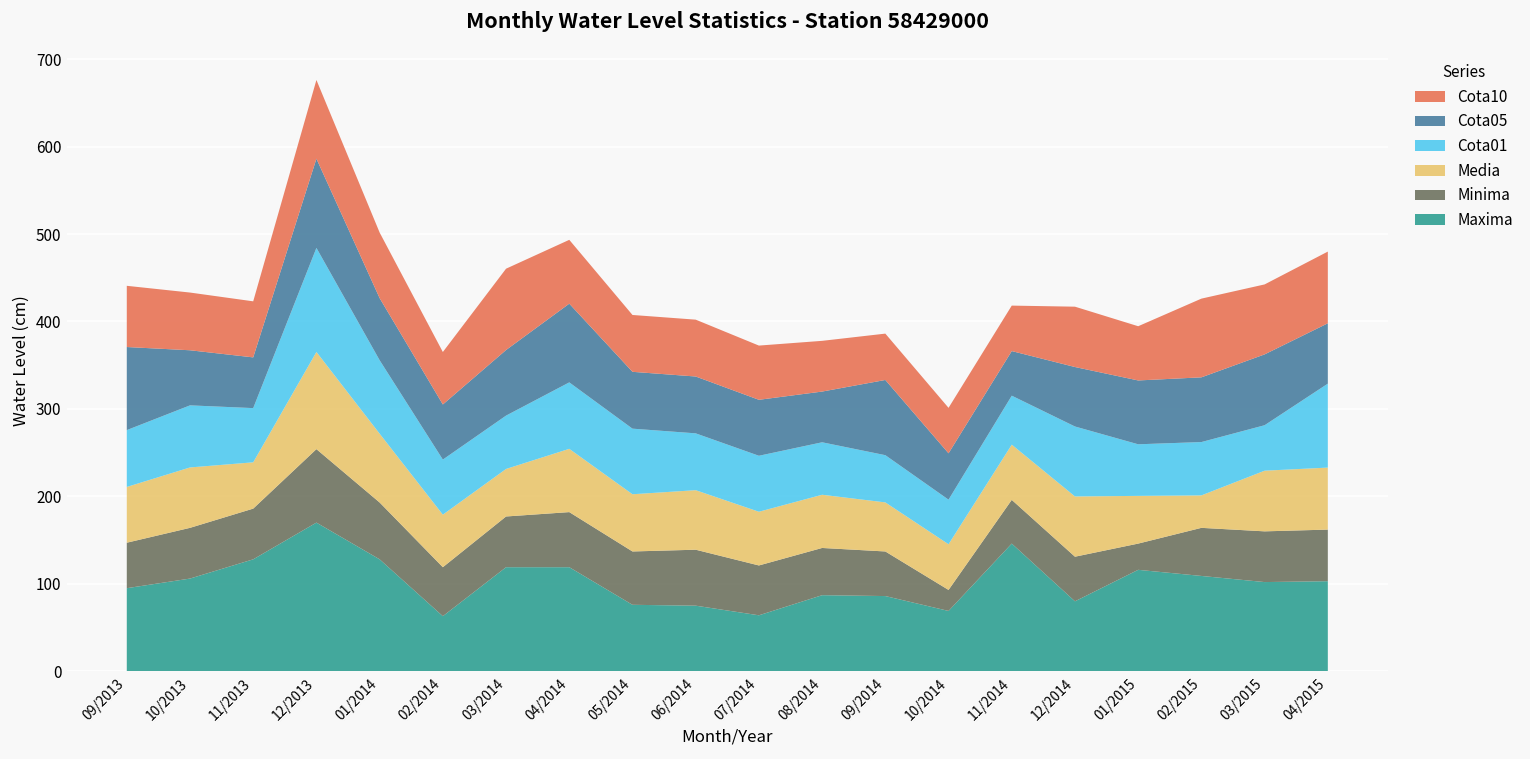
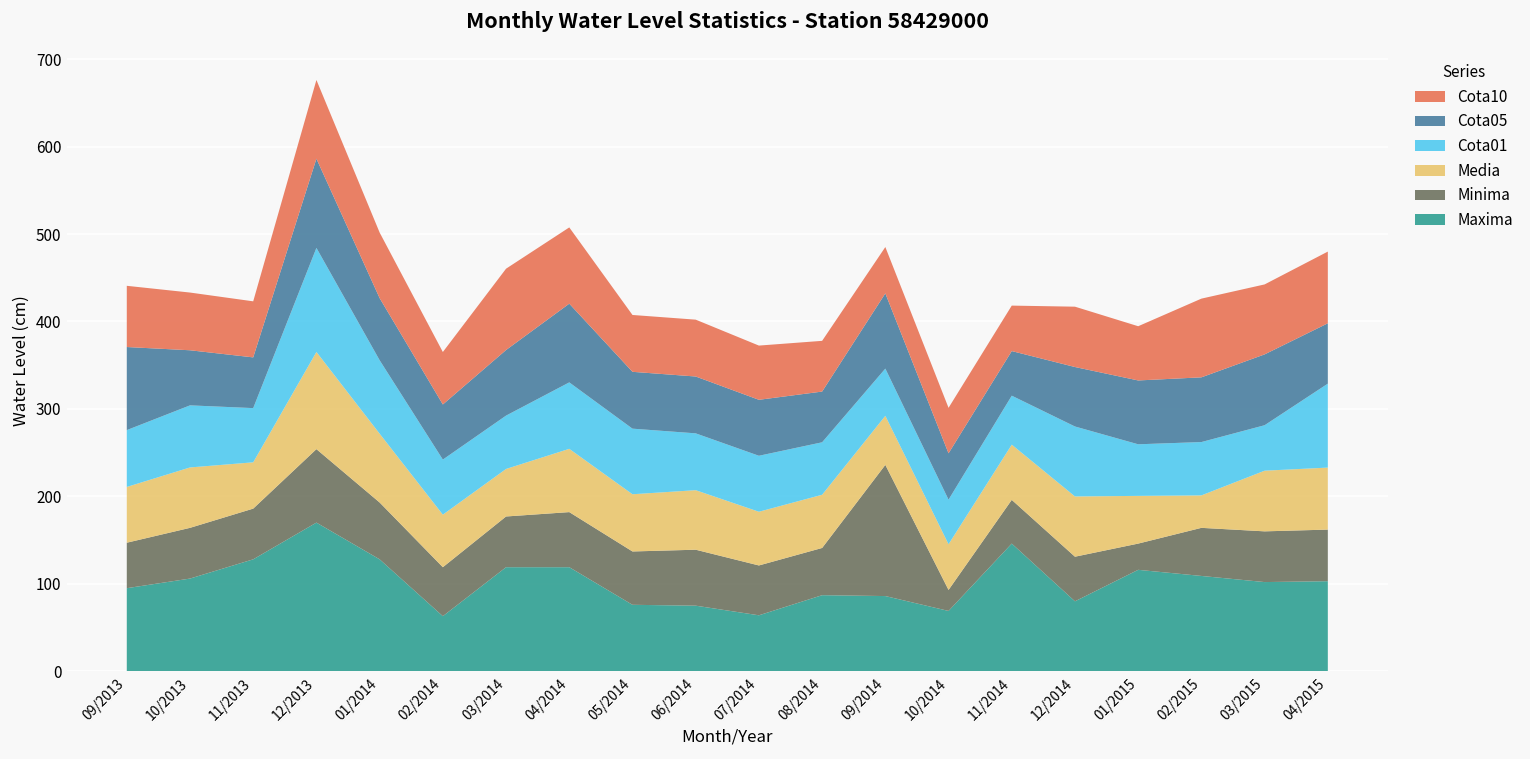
  {
    "Minima": {
      "09/2013": 50,
      "10/2013": 60,
      "11/2013": 60,
      "12/2013": 80,
      "01/2014": 70,
      "02/2014": 60,
      "03/2014": 60,
      "04/2014": 60,
      "05/2014": 60,
      "06/2014": 60,
      "07/2014": 60,
      "08/2014": 50,
-     "09/2014": 50,
+     "09/2014": 150,
      "10/2014": 20,
      "11/2014": 50,
      "12/2014": 50,
      "01/2015": 30,
      "02/2015": 60,
      "03/2015": 60,
      "04/2015": 60
    },
    "Media": {
      "09/2013": 60,
      "10/2013": 70,
      "11/2013": 50,
      "12/2013": 110,
      "01/2014": 80,
      "02/2014": 60,
      "03/2014": 50,
      "04/2014": 70,
      "05/2014": 70,
      "06/2014": 70,
      "07/2014": 60,
      "08/2014": 60,
      "09/2014": 60,
      "10/2014": 50,
      "11/2014": 60,
      "12/2014": 70,
      "01/2015": 50,
      "02/2015": 40,
      "03/2015": 70,
      "04/2015": 70
    },
    "Cota01": {
      "09/2013": 70,
      "10/2013": 70,
      "11/2013": 60,
      "12/2013": 120,
      "01/2014": 80,
      "02/2014": 60,
      "03/2014": 60,
      "04/2014": 80,
      "05/2014": 80,
      "06/2014": 70,
      "07/2014": 60,
      "08/2014": 60,
      "09/2014": 50,
      "10/2014": 50,
      "11/2014": 60,
      "12/2014": 80,
      "01/2015": 60,
      "02/2015": 60,
      "03/2015": 50,
      "04/2015": 100
    },
    "Cota10": {
      "09/2013": 70,
      "10/2013": 70,
      "11/2013": 60,
      "12/2013": 90,
      "01/2014": 80,
      "02/2014": 60,
      "03/2014": 90,
-     "04/2014": 70,
+     "04/2014": 90,
      "05/2014": 70,
      "06/2014": 70,
      "07/2014": 60,
      "08/2014": 60,
      "09/2014": 50,
      "10/2014": 50,
      "11/2014": 50,
      "12/2014": 70,
      "01/2015": 60,
      "02/2015": 90,
      "03/2015": 80,
      "04/2015": 80
    }
  }
